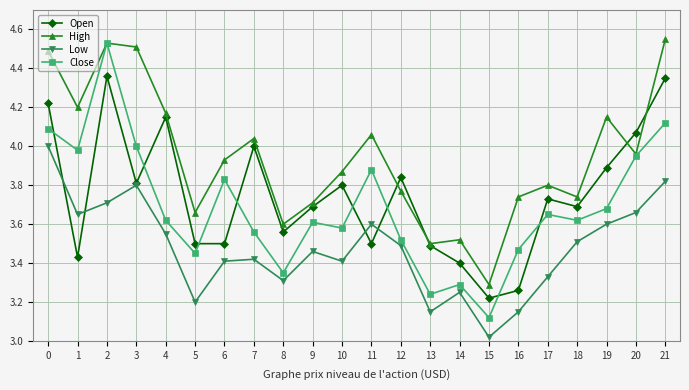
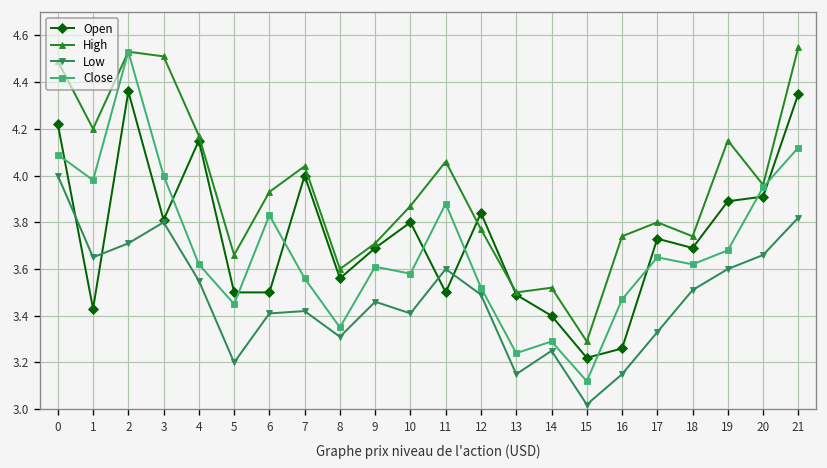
  {
    "Open": {
      "0": 4.22,
      "1": 3.43,
      "2": 4.36,
      "4": 4.15,
      "5": 3.50,
      "6": 3.50,
      "7": 4.00,
      "8": 3.56,
      "9": 3.69,
      "10": 3.80,
      "11": 3.50,
      "12": 3.84,
      "14": 3.40,
      "15": 3.22,
      "16": 3.26,
      "17": 3.73,
      "18": 3.69,
      "19": 3.89,
-     "20": 4.07,
+     "20": 3.91,
      "21": 4.35
    }
  }
